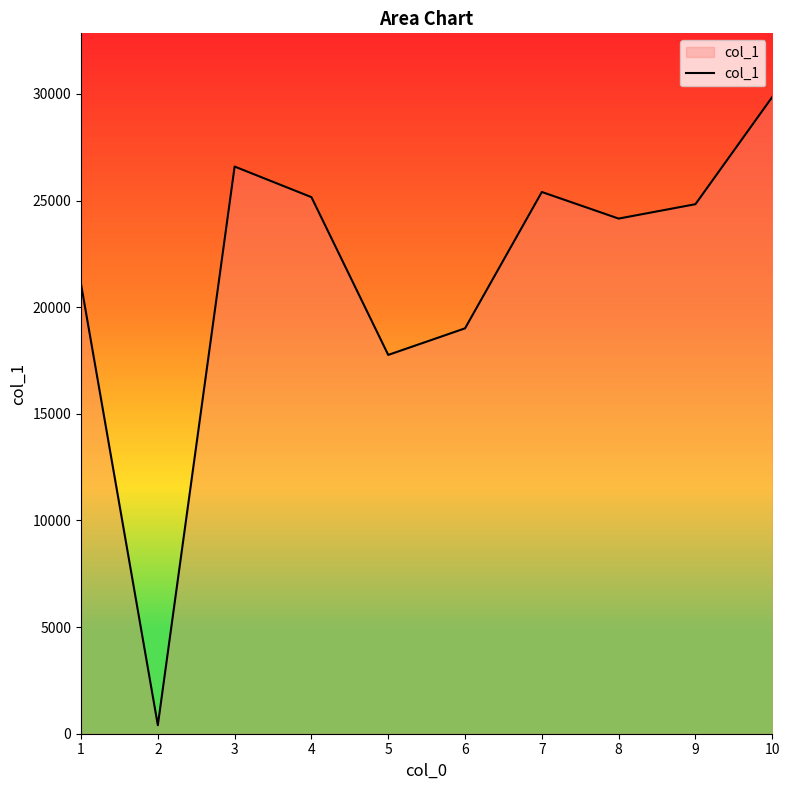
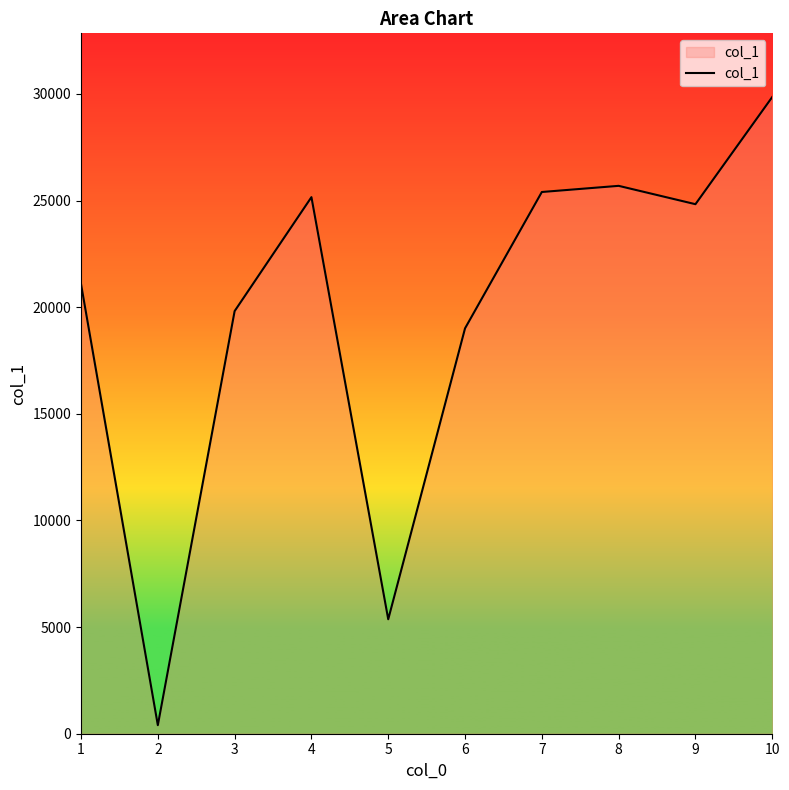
  {
    "1": 21100,
    "2": 400,
-   "3": 26600,
+   "3": 19800,
    "4": 25200,
-   "5": 17800,
+   "5": 5400,
    "6": 19000,
    "7": 25400,
-   "8": 24200,
+   "8": 25700,
    "9": 24800,
    "10": 29900
  }
